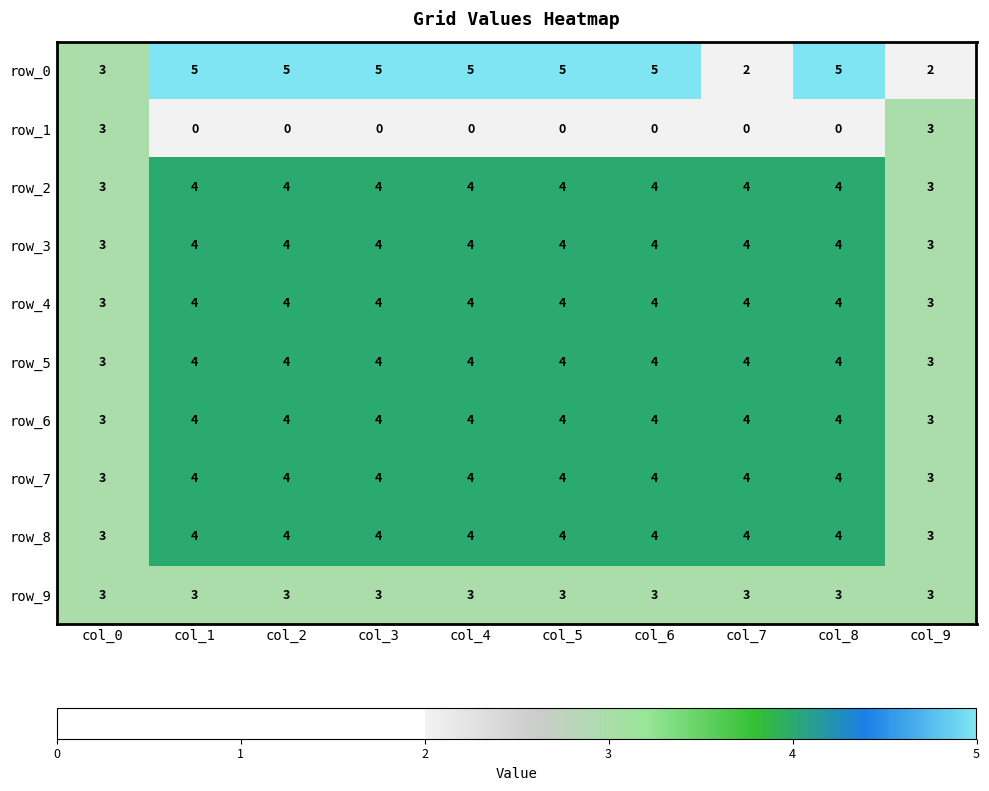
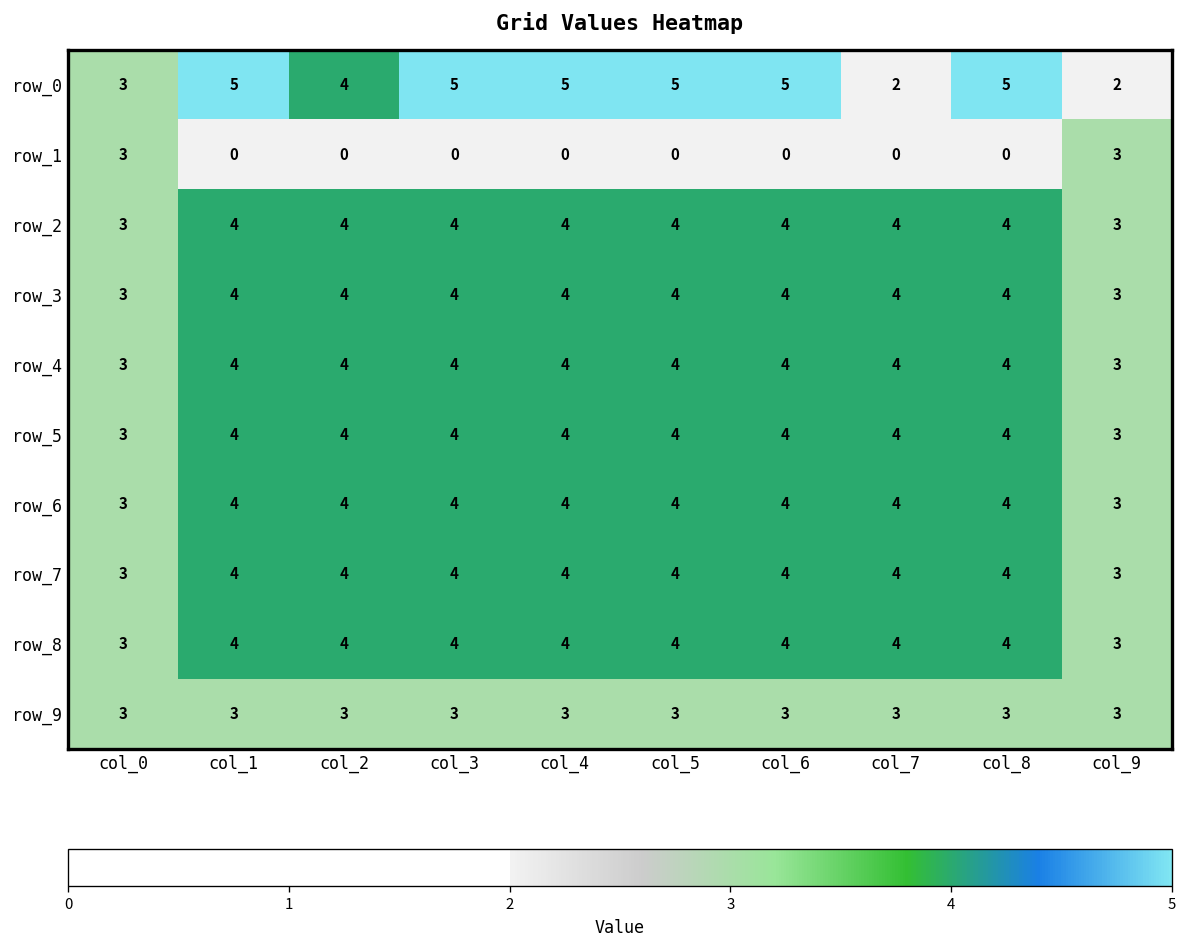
  {
    "row_0": {
      "col_0": 3,
      "col_1": 5,
-     "col_2": 5,
+     "col_2": 4,
      "col_3": 5,
      "col_4": 5,
      "col_5": 5,
      "col_6": 5,
      "col_7": 2,
      "col_8": 5,
      "col_9": 2
    },
    "row_1": {
      "col_0": 3,
      "col_1": 0,
      "col_2": 0,
      "col_3": 0,
      "col_4": 0,
      "col_5": 0,
      "col_6": 0,
      "col_7": 0,
      "col_8": 0,
      "col_9": 3
    },
    "row_2": {
      "col_0": 3,
      "col_1": 4,
      "col_2": 4,
      "col_3": 4,
      "col_4": 4,
      "col_5": 4,
      "col_6": 4,
      "col_7": 4,
      "col_8": 4,
      "col_9": 3
    },
    "row_3": {
      "col_0": 3,
      "col_1": 4,
      "col_2": 4,
      "col_3": 4,
      "col_4": 4,
      "col_5": 4,
      "col_6": 4,
      "col_7": 4,
      "col_8": 4,
      "col_9": 3
    },
    "row_4": {
      "col_0": 3,
      "col_1": 4,
      "col_2": 4,
      "col_3": 4,
      "col_4": 4,
      "col_5": 4,
      "col_6": 4,
      "col_7": 4,
      "col_8": 4,
      "col_9": 3
    },
    "row_5": {
      "col_0": 3,
      "col_1": 4,
      "col_2": 4,
      "col_3": 4,
      "col_4": 4,
      "col_5": 4,
      "col_6": 4,
      "col_7": 4,
      "col_8": 4,
      "col_9": 3
    },
    "row_6": {
      "col_0": 3,
      "col_1": 4,
      "col_2": 4,
      "col_3": 4,
      "col_4": 4,
      "col_5": 4,
      "col_6": 4,
      "col_7": 4,
      "col_8": 4,
      "col_9": 3
    },
    "row_7": {
      "col_0": 3,
      "col_1": 4,
      "col_2": 4,
      "col_3": 4,
      "col_4": 4,
      "col_5": 4,
      "col_6": 4,
      "col_7": 4,
      "col_8": 4,
      "col_9": 3
    },
    "row_8": {
      "col_0": 3,
      "col_1": 4,
      "col_2": 4,
      "col_3": 4,
      "col_4": 4,
      "col_5": 4,
      "col_6": 4,
      "col_7": 4,
      "col_8": 4,
      "col_9": 3
    },
    "row_9": {
      "col_0": 3,
      "col_1": 3,
      "col_2": 3,
      "col_3": 3,
      "col_4": 3,
      "col_5": 3,
      "col_6": 3,
      "col_7": 3,
      "col_8": 3,
      "col_9": 3
    }
  }
